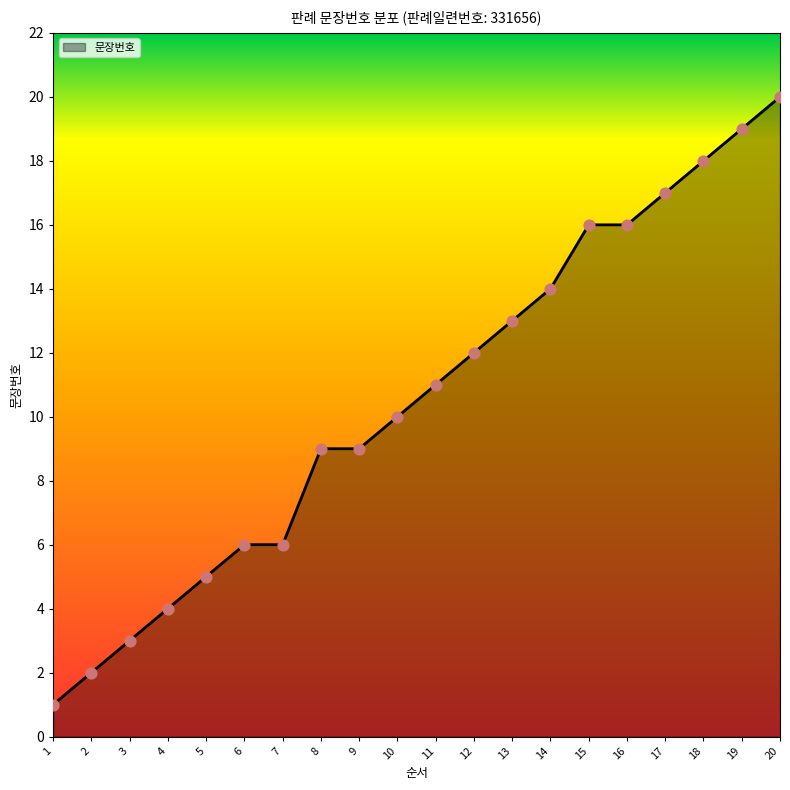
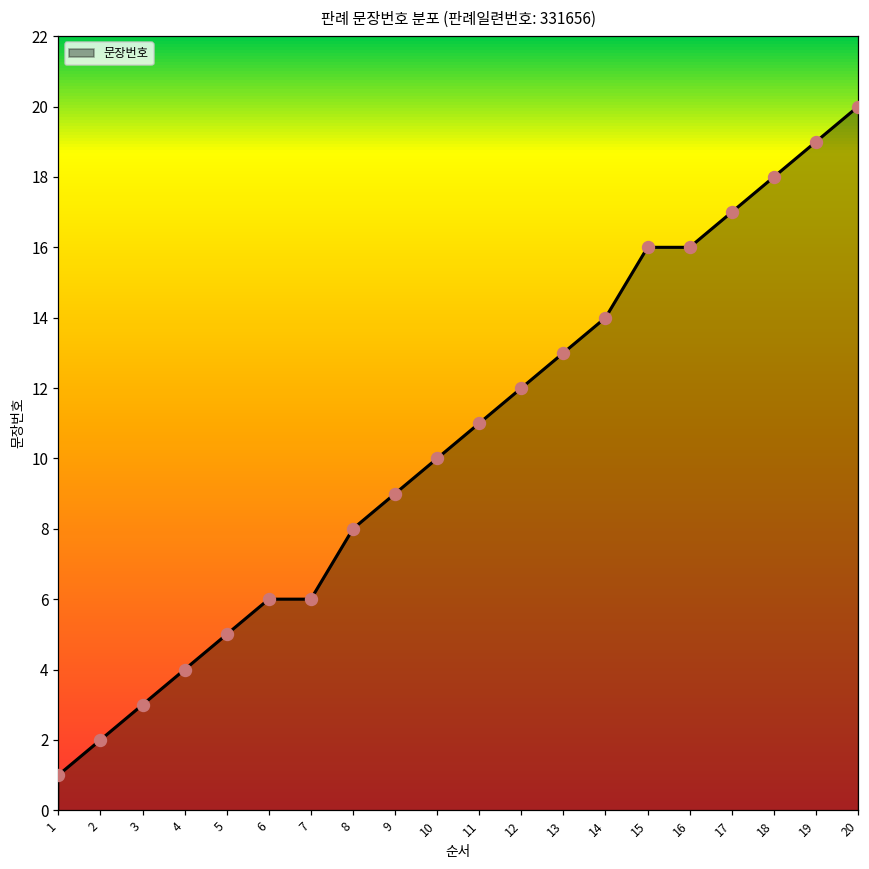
  {
    "1": 1,
    "2": 2,
    "3": 3,
    "4": 4,
    "5": 5,
    "6": 6,
    "7": 6,
-   "8": 9,
+   "8": 8,
    "9": 9,
    "10": 10,
    "11": 11,
    "12": 12,
    "13": 13,
    "14": 14,
    "15": 16,
    "16": 16,
    "17": 17,
    "18": 18,
    "19": 19,
    "20": 20
  }
